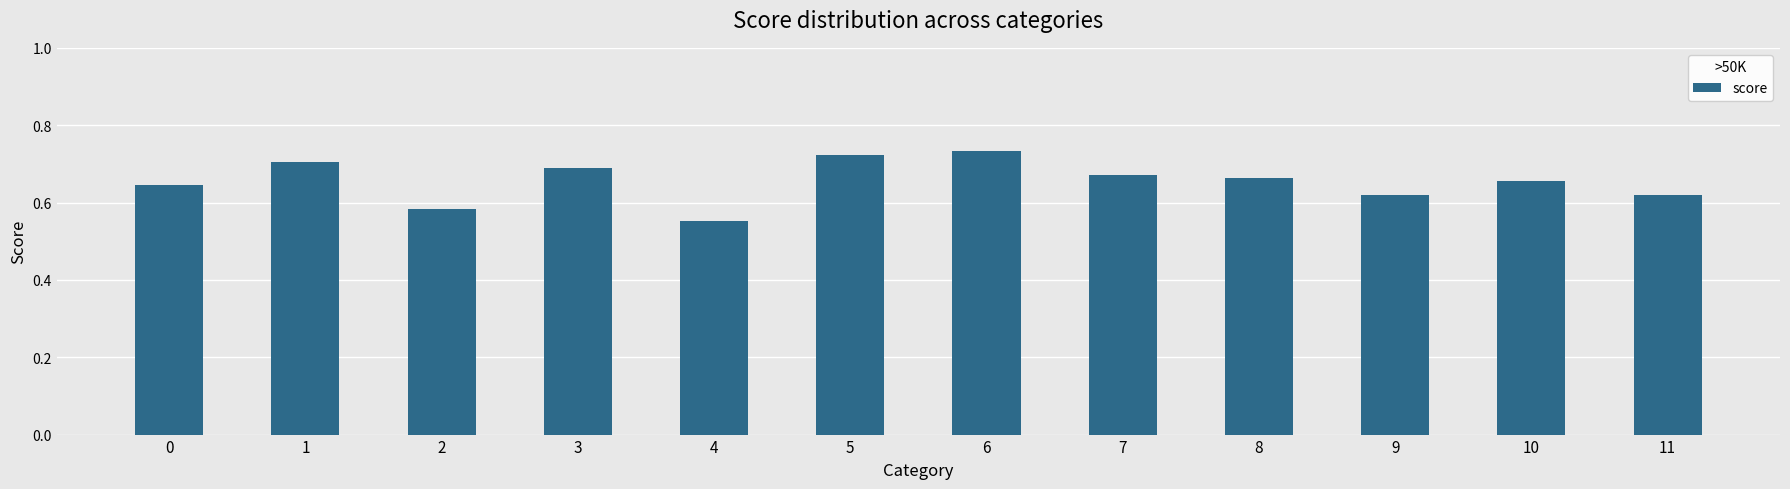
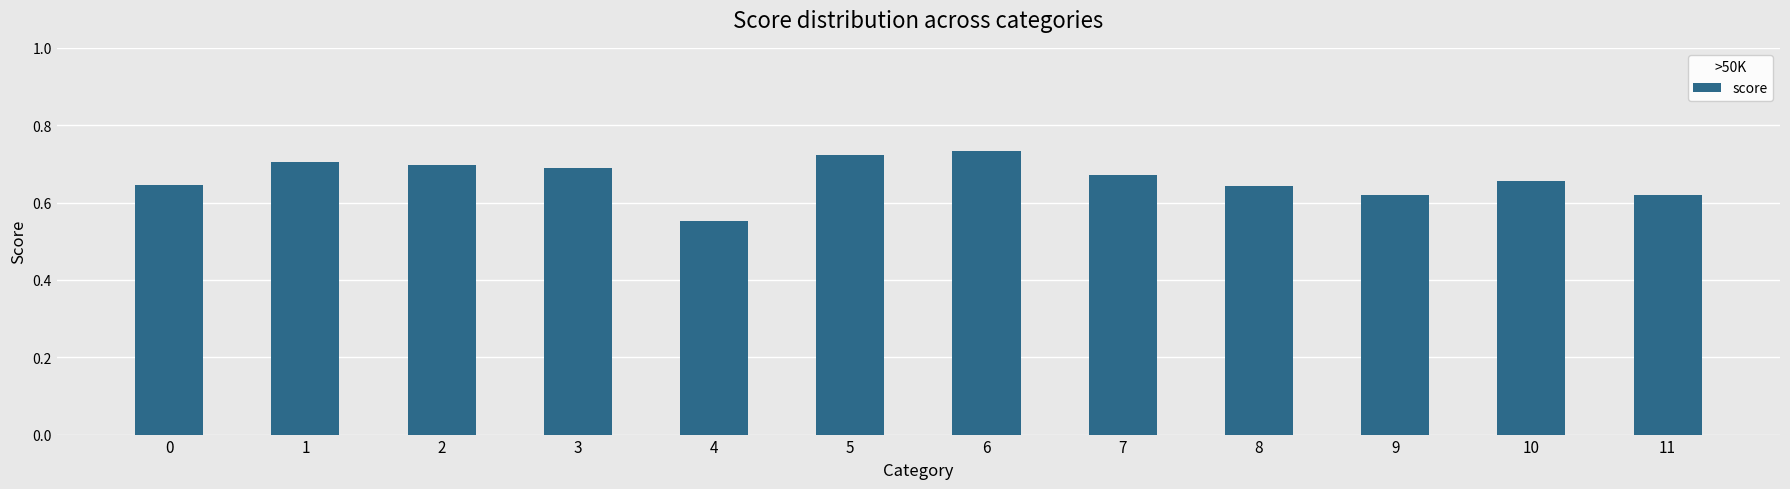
  {
    "0": 0.65,
    "1": 0.70,
-   "2": 0.58,
+   "2": 0.70,
    "3": 0.69,
    "4": 0.55,
    "5": 0.72,
    "6": 0.73,
    "7": 0.67,
-   "8": 0.66,
+   "8": 0.64,
    "9": 0.62,
    "10": 0.66,
    "11": 0.62
  }
